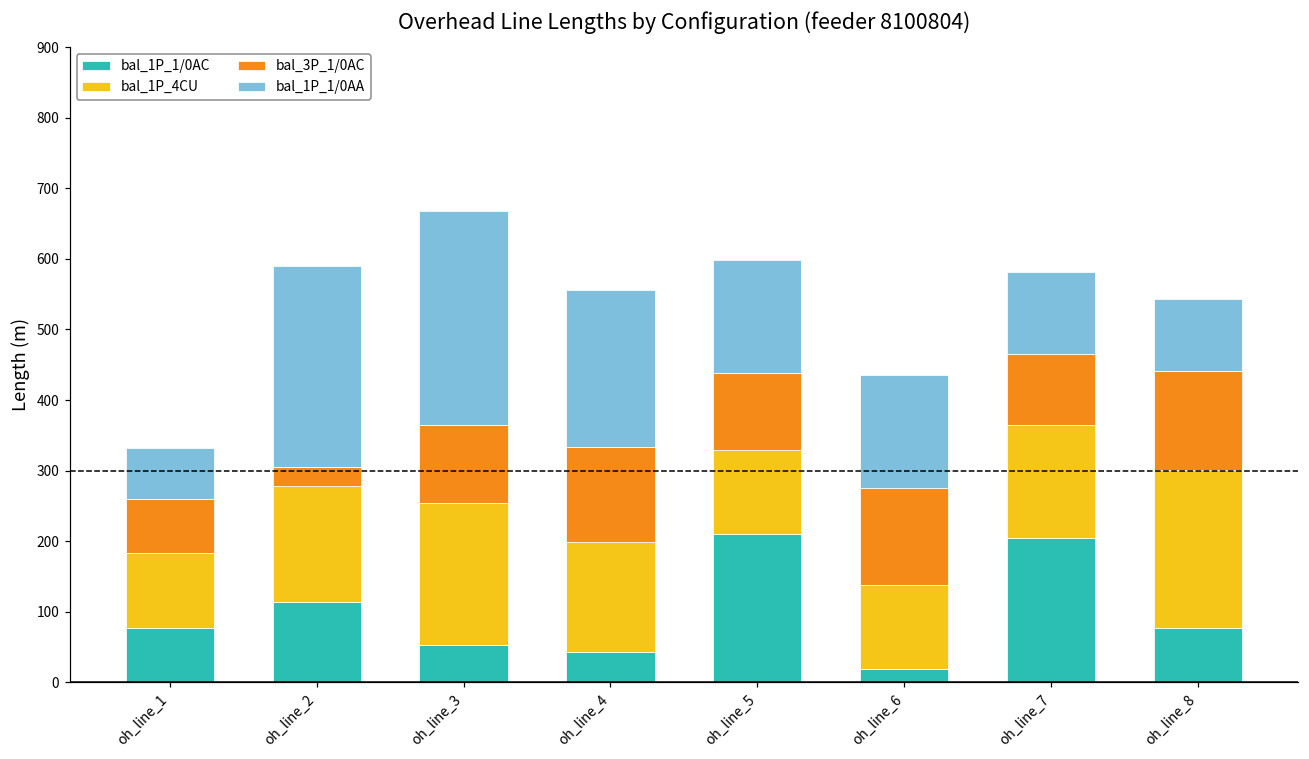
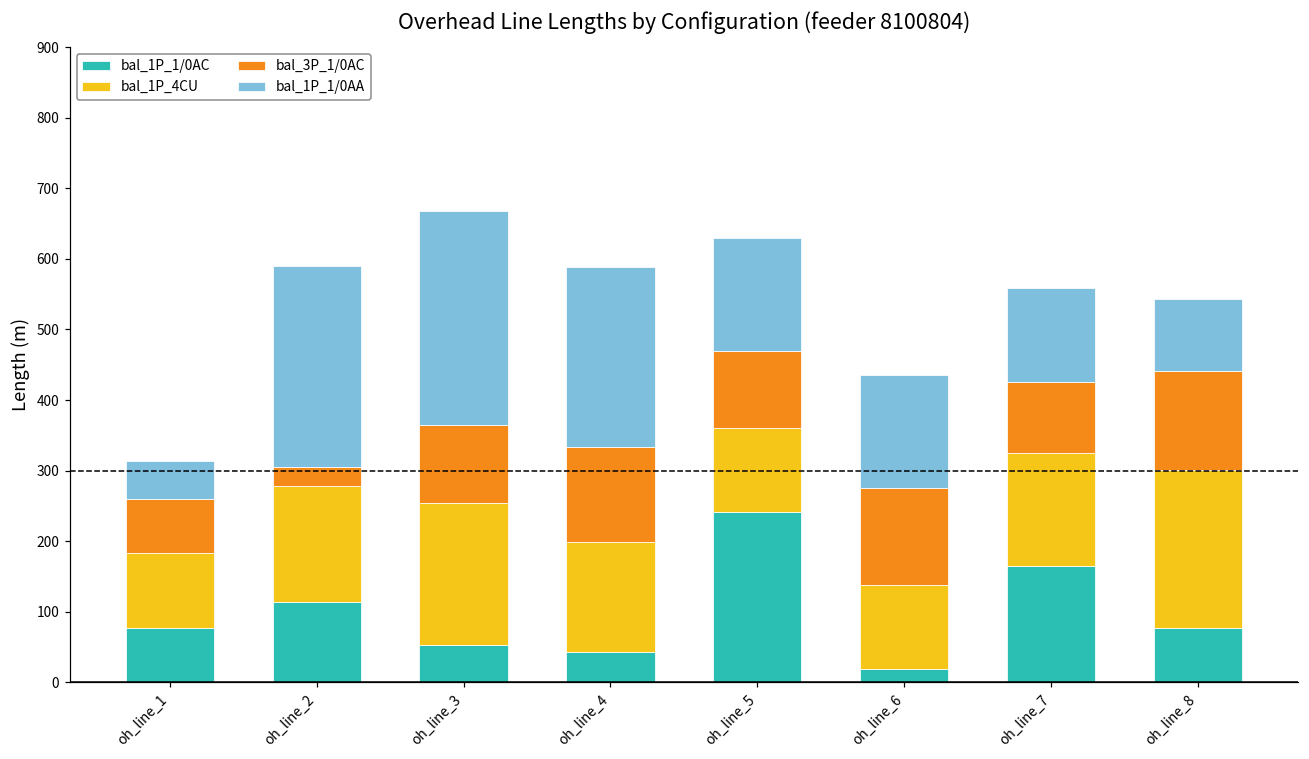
  {
    "bal_1P_1/0AC": {
      "oh_line_1": 80,
      "oh_line_2": 110,
      "oh_line_3": 50,
      "oh_line_4": 40,
-     "oh_line_5": 210,
+     "oh_line_5": 240,
      "oh_line_6": 20,
-     "oh_line_7": 200,
+     "oh_line_7": 170,
      "oh_line_8": 80
    },
    "bal_1P_1/0AA": {
-     "oh_line_1": 70,
+     "oh_line_1": 50,
      "oh_line_2": 290,
      "oh_line_3": 300,
-     "oh_line_4": 220,
+     "oh_line_4": 260,
      "oh_line_5": 160,
      "oh_line_6": 160,
-     "oh_line_7": 120,
+     "oh_line_7": 130,
      "oh_line_8": 100
    }
  }
